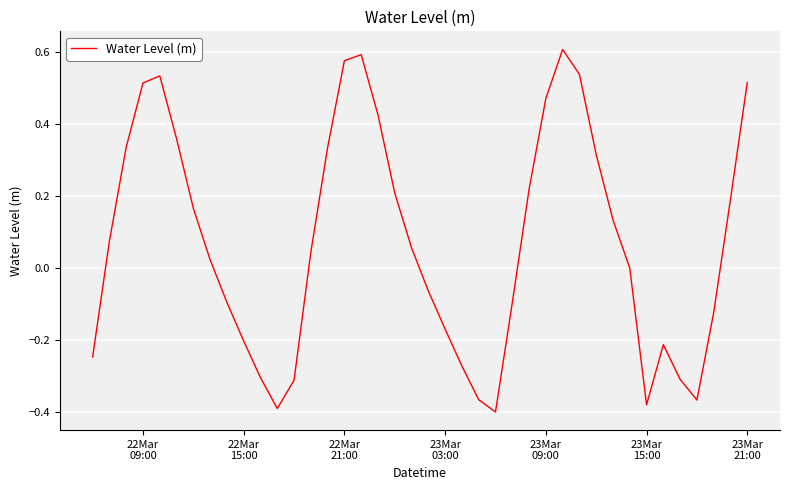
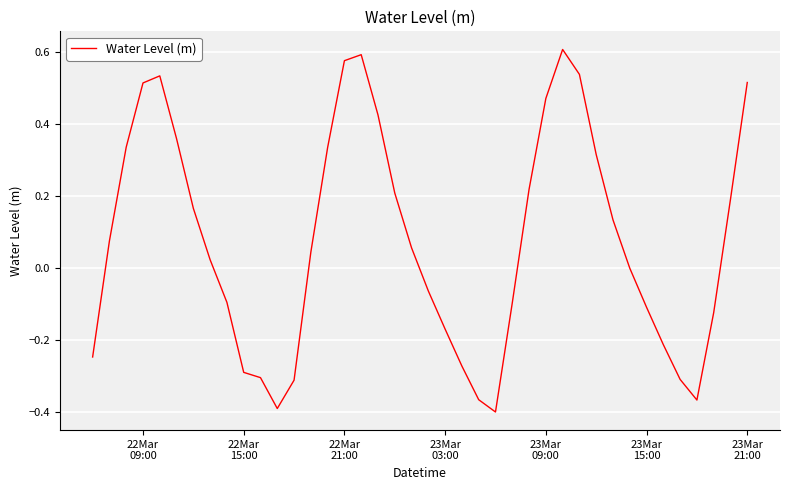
  {
    "22Mar 09:00": 0.51,
-   "22Mar 15:00": -0.20,
+   "22Mar 15:00": -0.29,
    "22Mar 21:00": 0.58,
    "23Mar 03:00": -0.17,
    "23Mar 09:00": 0.47,
-   "23Mar 15:00": -0.38,
+   "23Mar 15:00": -0.11,
    "23Mar 21:00": 0.52
  }
